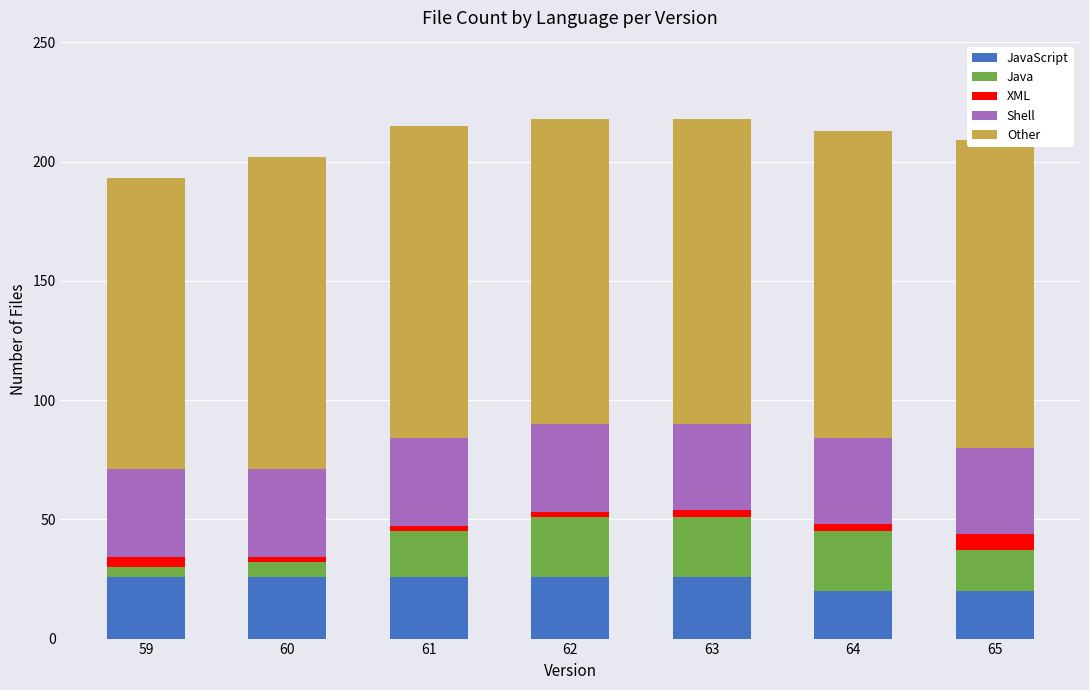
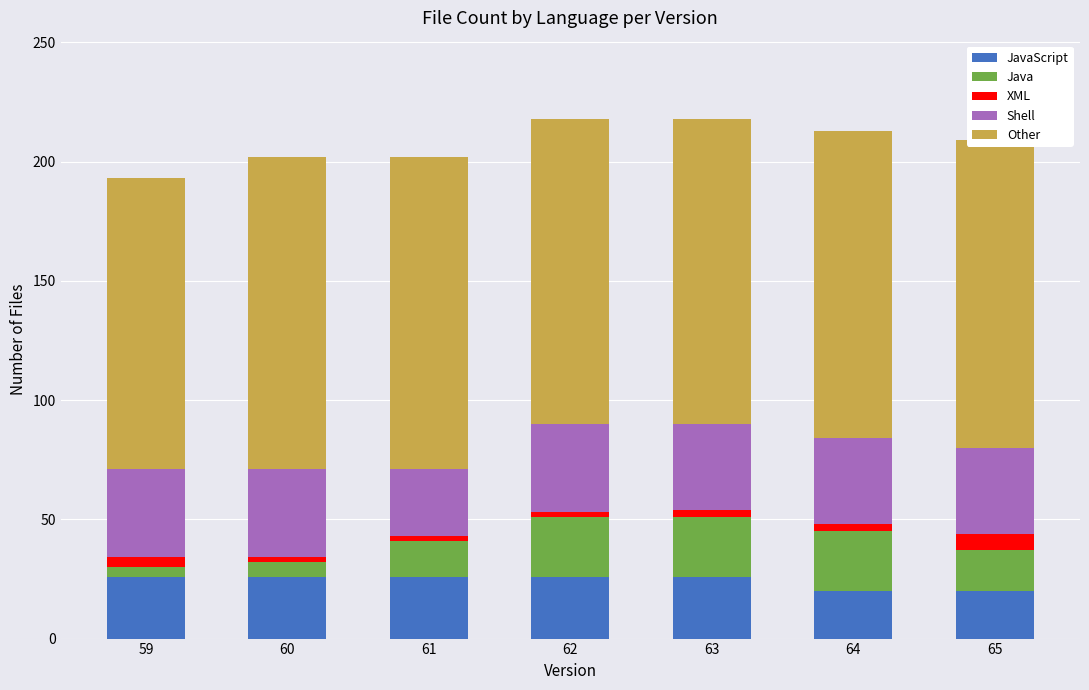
  {
    "JavaScript": {
      "59": 26,
      "60": 26,
      "61": 26,
      "62": 26,
      "63": 26,
      "64": 20,
      "65": 20
    },
    "Java": {
      "59": 4,
      "60": 6,
-     "61": 19,
+     "61": 15,
      "62": 25,
      "63": 25,
      "64": 25,
      "65": 17
    },
    "XML": {
      "59": 4,
      "60": 2,
      "61": 2,
      "62": 2,
      "63": 3,
      "64": 3,
      "65": 7
    },
    "Shell": {
      "59": 37,
      "60": 37,
-     "61": 37,
+     "61": 28,
      "62": 37,
      "63": 36,
      "64": 36,
      "65": 36
    },
    "Other": {
      "59": 122,
      "60": 131,
      "61": 131,
      "62": 128,
      "63": 128,
      "64": 129
    }
  }
